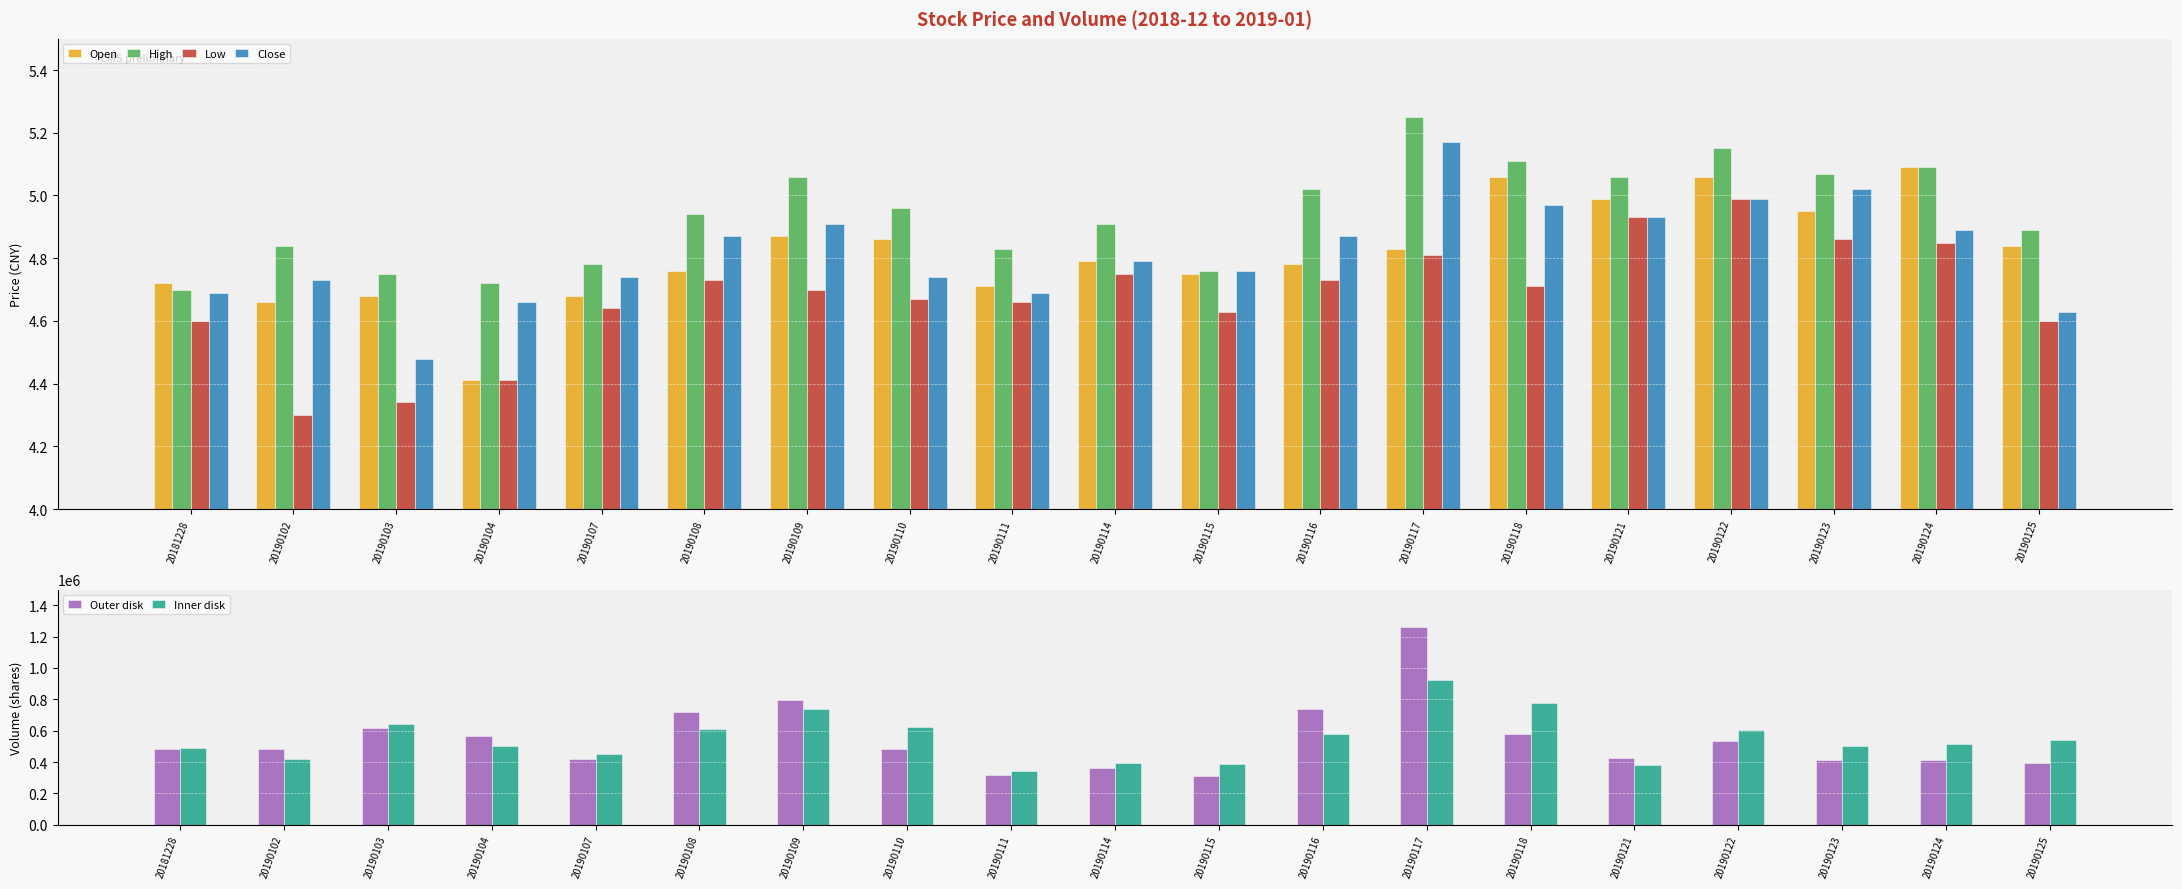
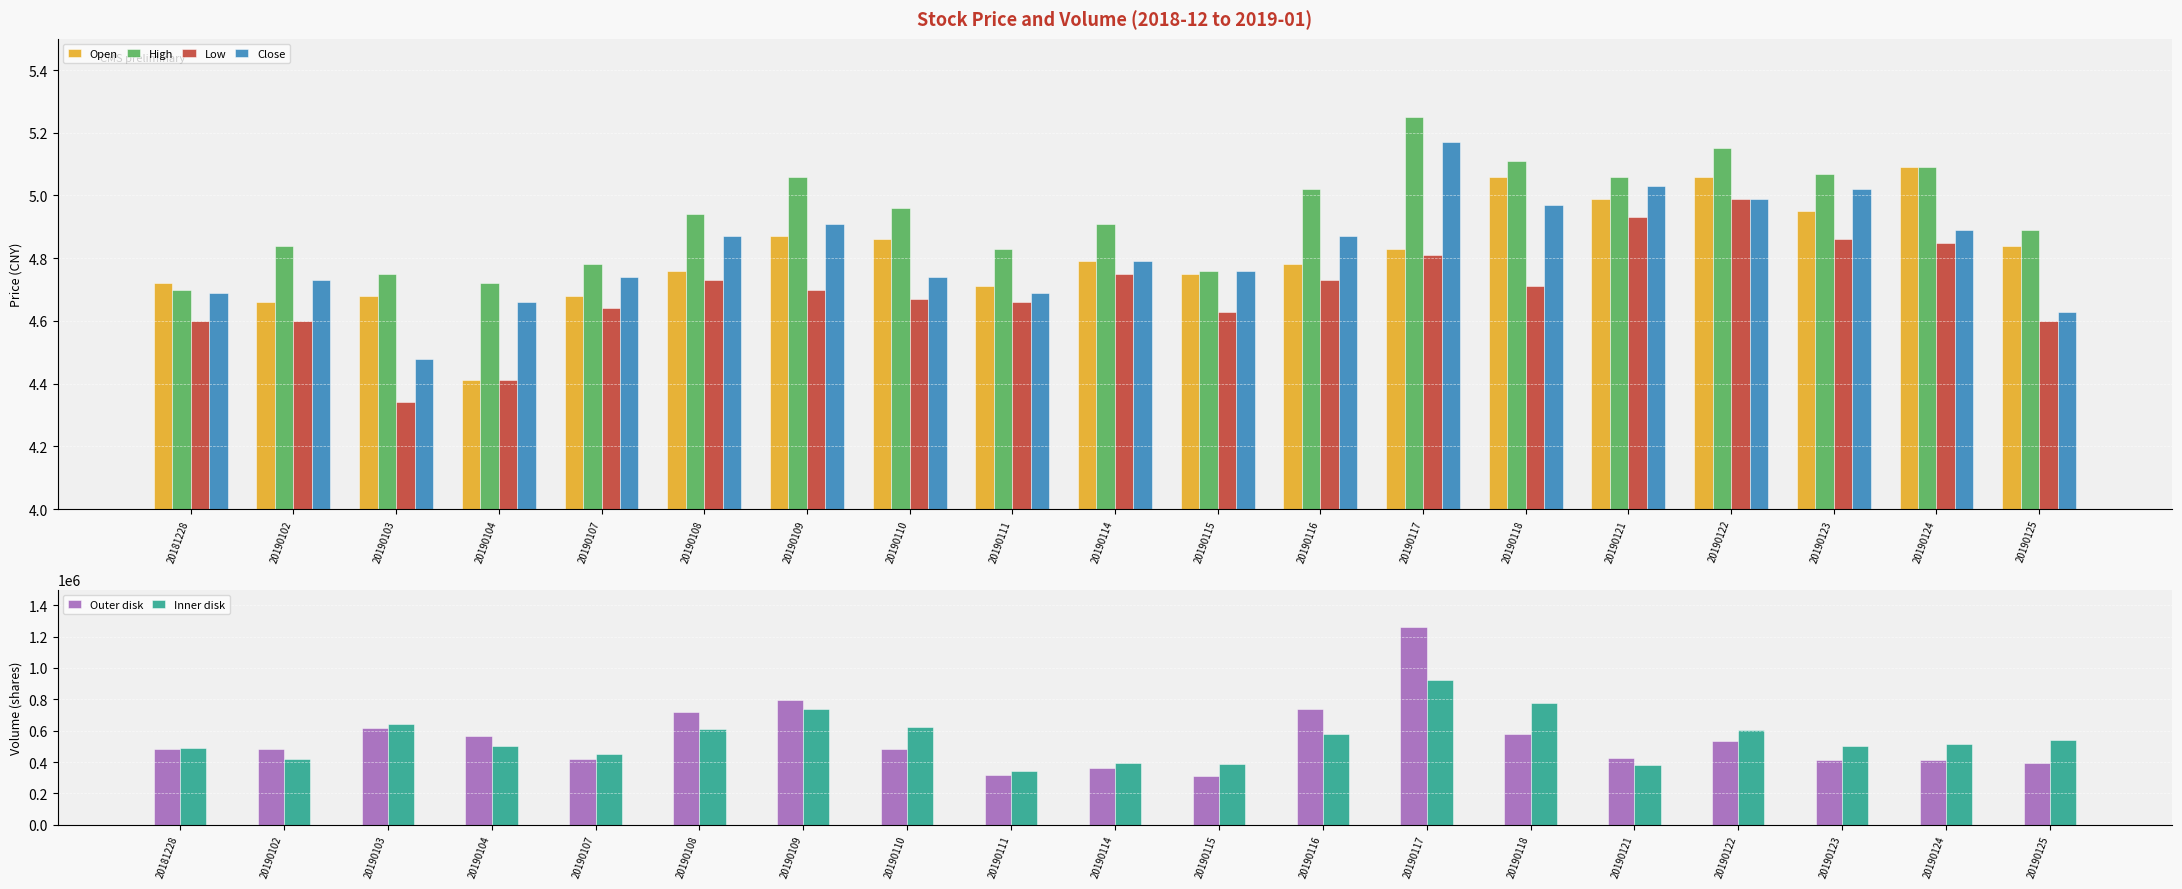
  {
    "Stock Price and Volume (2018-12 to 2019-01)": {
      "Open": {
        "20181228": 4.72,
        "20190102": 4.66,
        "20190103": 4.68,
        "20190104": 4.41,
        "20190107": 4.68,
        "20190108": 4.76,
        "20190109": 4.87,
        "20190110": 4.86,
        "20190111": 4.71,
        "20190114": 4.79,
        "20190115": 4.75,
        "20190116": 4.78,
        "20190117": 4.83,
        "20190118": 5.06,
        "20190121": 4.99,
        "20190122": 5.06,
        "20190123": 4.95,
        "20190124": 5.09,
        "20190125": 4.84
      },
      "High": {
        "20181228": 4.70,
        "20190102": 4.84,
        "20190103": 4.75,
        "20190104": 4.72,
        "20190107": 4.78,
        "20190108": 4.94,
        "20190109": 5.06,
        "20190110": 4.96,
        "20190111": 4.83,
        "20190114": 4.91,
        "20190115": 4.76,
        "20190116": 5.02,
        "20190117": 5.25,
        "20190118": 5.11,
        "20190121": 5.06,
        "20190122": 5.15,
        "20190123": 5.07,
        "20190124": 5.09,
        "20190125": 4.89
      },
      "Low": {
        "20181228": 4.6,
-       "20190102": 4.3,
+       "20190102": 4.6,
        "20190103": 4.34,
        "20190104": 4.41,
        "20190107": 4.64,
        "20190108": 4.73,
        "20190109": 4.7,
        "20190110": 4.67,
        "20190111": 4.66,
        "20190114": 4.75,
        "20190115": 4.63,
        "20190116": 4.73,
        "20190117": 4.81,
        "20190118": 4.71,
        "20190121": 4.93,
        "20190122": 4.99,
        "20190123": 4.86,
        "20190124": 4.85,
        "20190125": 4.6
      },
      "Close": {
        "20181228": 4.69,
        "20190102": 4.73,
        "20190103": 4.48,
        "20190104": 4.66,
        "20190107": 4.74,
        "20190108": 4.87,
        "20190109": 4.91,
        "20190110": 4.74,
        "20190111": 4.69,
        "20190114": 4.79,
        "20190115": 4.76,
        "20190116": 4.87,
        "20190117": 5.17,
        "20190118": 4.97,
-       "20190121": 4.93,
+       "20190121": 5.03,
        "20190122": 4.99,
        "20190123": 5.02,
        "20190124": 4.89,
        "20190125": 4.63
      }
    }
  }
